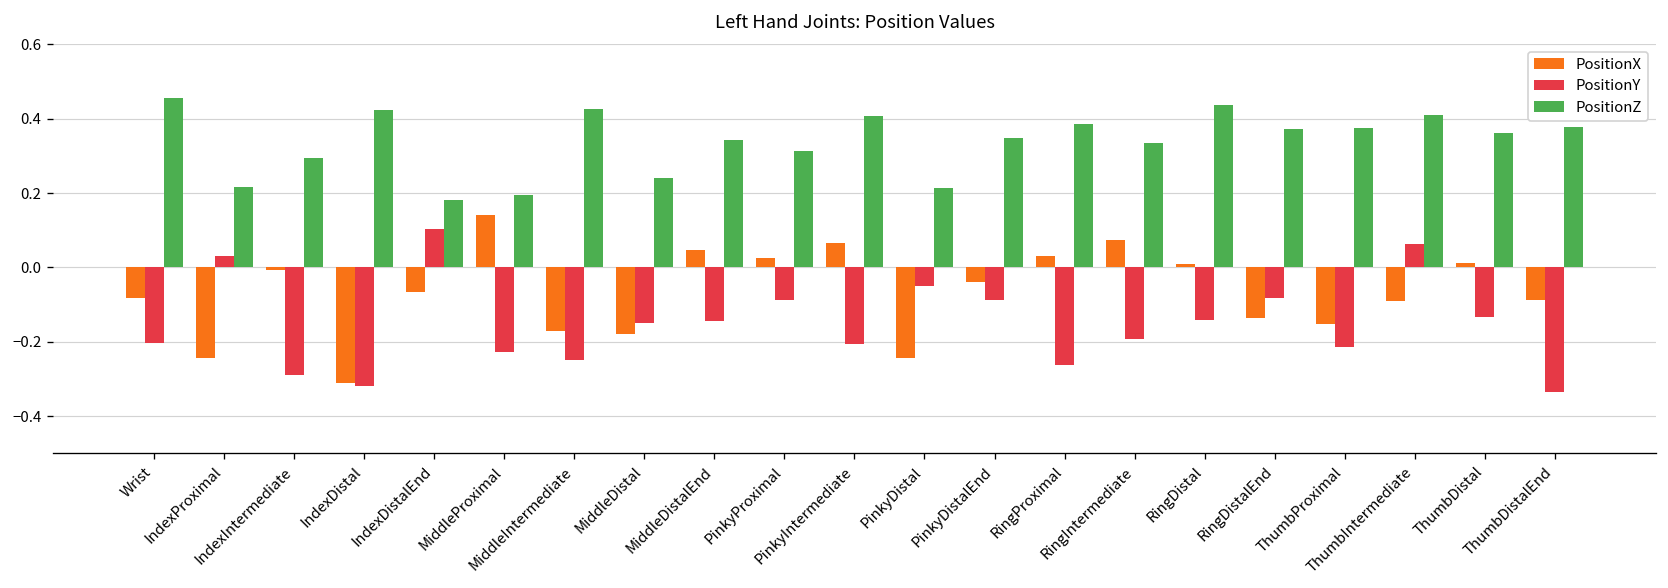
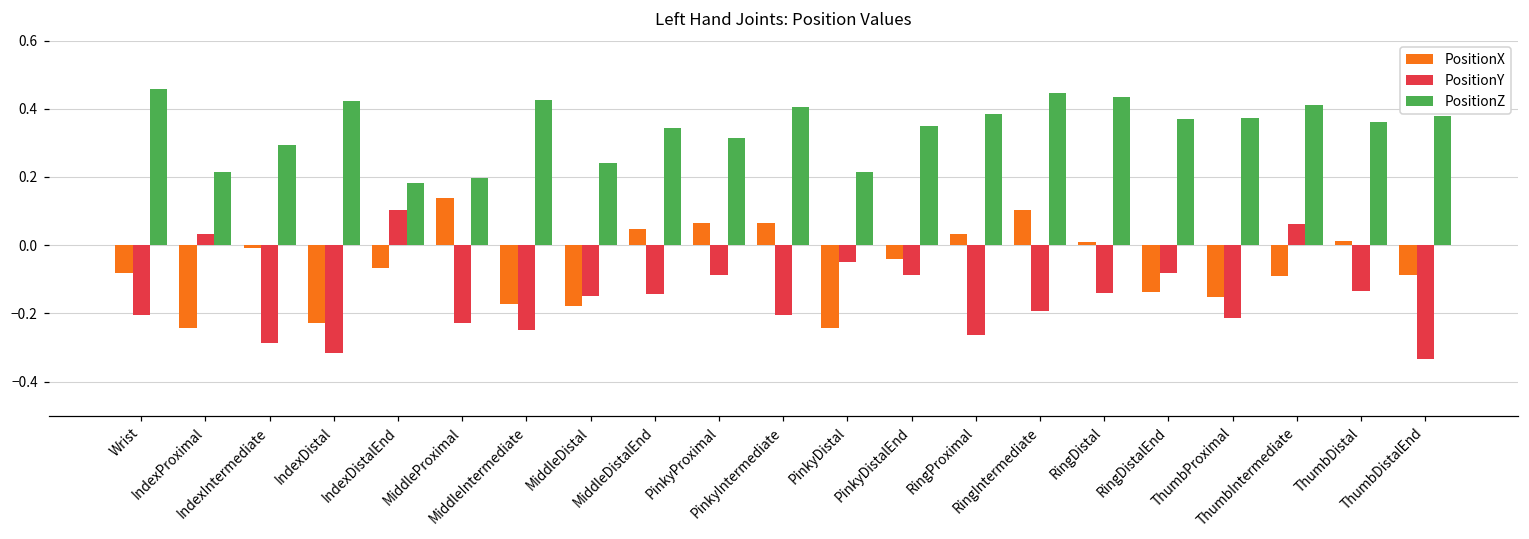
  {
    "PositionX": {
      "Wrist": -0.08,
      "IndexProximal": -0.24,
-     "IndexDistal": -0.31,
+     "IndexDistal": -0.23,
      "IndexDistalEnd": -0.07,
      "MiddleProximal": 0.14,
      "MiddleIntermediate": -0.17,
      "MiddleDistal": -0.18,
      "MiddleDistalEnd": 0.05,
-     "PinkyProximal": 0.03,
+     "PinkyProximal": 0.07,
      "PinkyIntermediate": 0.06,
      "PinkyDistal": -0.24,
      "PinkyDistalEnd": -0.04,
      "RingProximal": 0.03,
-     "RingIntermediate": 0.08,
+     "RingIntermediate": 0.10,
      "RingDistal": 0.01,
      "RingDistalEnd": -0.14,
      "ThumbProximal": -0.15,
      "ThumbIntermediate": -0.09,
      "ThumbDistal": 0.01,
      "ThumbDistalEnd": -0.09
    },
    "PositionY": {
      "Wrist": -0.20,
      "IndexProximal": 0.03,
      "IndexIntermediate": -0.29,
      "IndexDistal": -0.32,
      "IndexDistalEnd": 0.10,
      "MiddleProximal": -0.23,
      "MiddleIntermediate": -0.25,
      "MiddleDistal": -0.15,
      "MiddleDistalEnd": -0.14,
      "PinkyProximal": -0.09,
      "PinkyIntermediate": -0.21,
      "PinkyDistal": -0.05,
      "PinkyDistalEnd": -0.09,
      "RingProximal": -0.26,
      "RingIntermediate": -0.19,
      "RingDistal": -0.14,
      "RingDistalEnd": -0.08,
      "ThumbProximal": -0.21,
      "ThumbIntermediate": 0.06,
      "ThumbDistal": -0.13,
      "ThumbDistalEnd": -0.33
    },
    "PositionZ": {
      "Wrist": 0.46,
      "IndexProximal": 0.22,
      "IndexIntermediate": 0.29,
      "IndexDistal": 0.42,
      "IndexDistalEnd": 0.18,
      "MiddleProximal": 0.20,
      "MiddleIntermediate": 0.43,
      "MiddleDistal": 0.24,
      "MiddleDistalEnd": 0.34,
      "PinkyProximal": 0.31,
      "PinkyIntermediate": 0.41,
      "PinkyDistal": 0.21,
      "PinkyDistalEnd": 0.35,
      "RingProximal": 0.39,
-     "RingIntermediate": 0.33,
+     "RingIntermediate": 0.45,
      "RingDistal": 0.44,
      "RingDistalEnd": 0.37,
      "ThumbProximal": 0.37,
      "ThumbIntermediate": 0.41,
      "ThumbDistal": 0.36,
      "ThumbDistalEnd": 0.38
    }
  }
